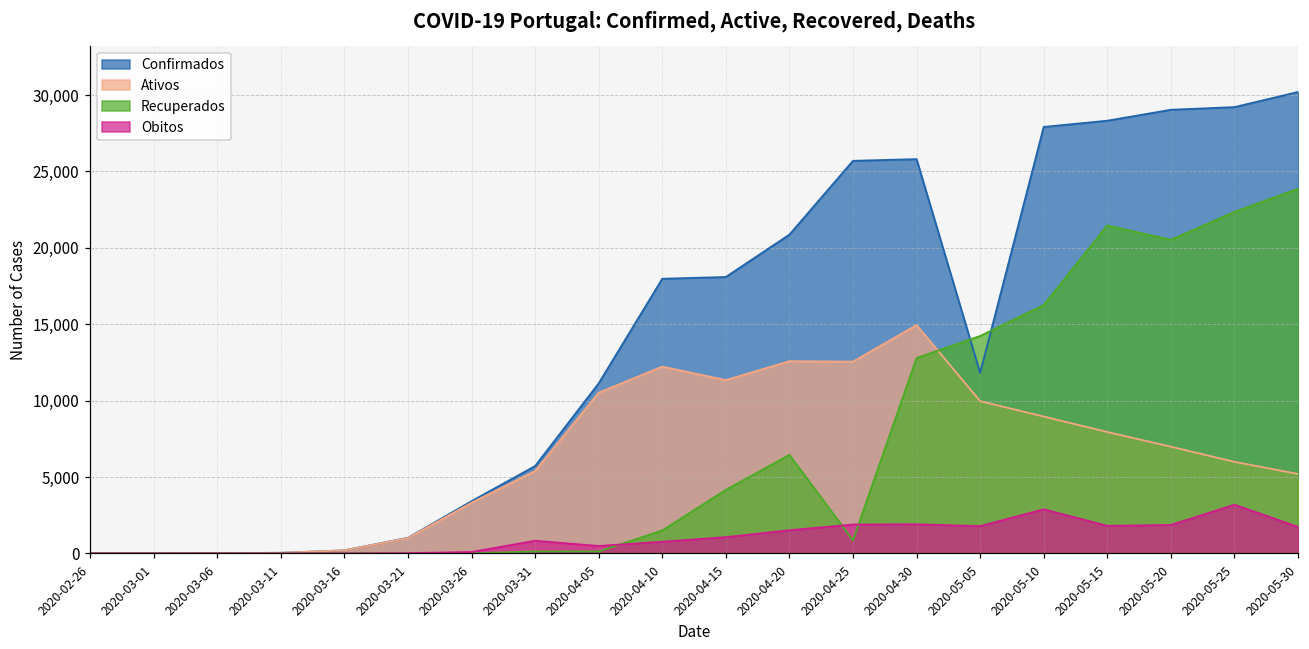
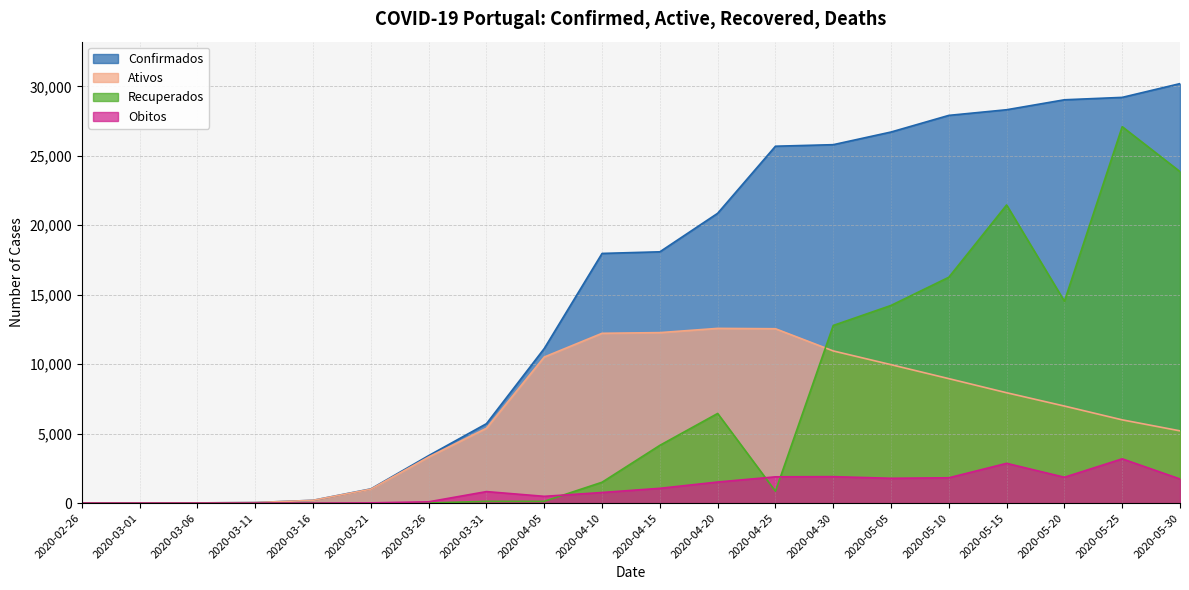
  {
    "Confirmados": {
      "2020-03-31": "5,700",
      "2020-04-05": "11,100",
      "2020-04-10": "18,000",
      "2020-04-15": "18,100",
      "2020-04-20": "20,900",
      "2020-04-25": "25,700",
      "2020-04-30": "25,800",
-     "2020-05-05": "11,800",
+     "2020-05-05": "26,700",
      "2020-05-10": "27,900",
      "2020-05-15": "28,300",
      "2020-05-20": "29,000",
      "2020-05-25": "29,200",
      "2020-05-30": "30,200"
    },
    "Ativos": {
      "2020-03-31": "5,400",
      "2020-04-05": "10,500",
      "2020-04-10": "12,200",
-     "2020-04-15": "11,300",
+     "2020-04-15": "12,300",
      "2020-04-20": "12,600",
      "2020-04-25": "12,600",
-     "2020-04-30": "14,900",
+     "2020-04-30": "11,000",
      "2020-05-05": "10,000",
      "2020-05-10": "9,000",
      "2020-05-15": "7,900",
      "2020-05-20": "7,000",
      "2020-05-25": "6,000",
      "2020-05-30": "5,200"
    },
    "Recuperados": {
      "2020-03-31": "100",
      "2020-04-05": "100",
      "2020-04-10": "1,500",
      "2020-04-15": "4,200",
      "2020-04-20": "6,500",
      "2020-04-25": "900",
      "2020-04-30": "12,800",
      "2020-05-05": "14,200",
      "2020-05-10": "16,300",
      "2020-05-15": "21,500",
-     "2020-05-20": "20,500",
-     "2020-05-25": "22,400",
+     "2020-05-20": "14,500",
+     "2020-05-25": "27,100",
      "2020-05-30": "23,900"
    },
    "Obitos": {
      "2020-03-31": "800",
      "2020-04-05": "500",
      "2020-04-10": "800",
      "2020-04-15": "1,100",
      "2020-04-20": "1,500",
      "2020-04-25": "1,900",
      "2020-04-30": "1,900",
      "2020-05-05": "1,800",
-     "2020-05-10": "2,900",
-     "2020-05-15": "1,800",
+     "2020-05-10": "1,800",
+     "2020-05-15": "2,900",
      "2020-05-20": "1,900",
      "2020-05-25": "3,200",
      "2020-05-30": "1,700"
    }
  }
